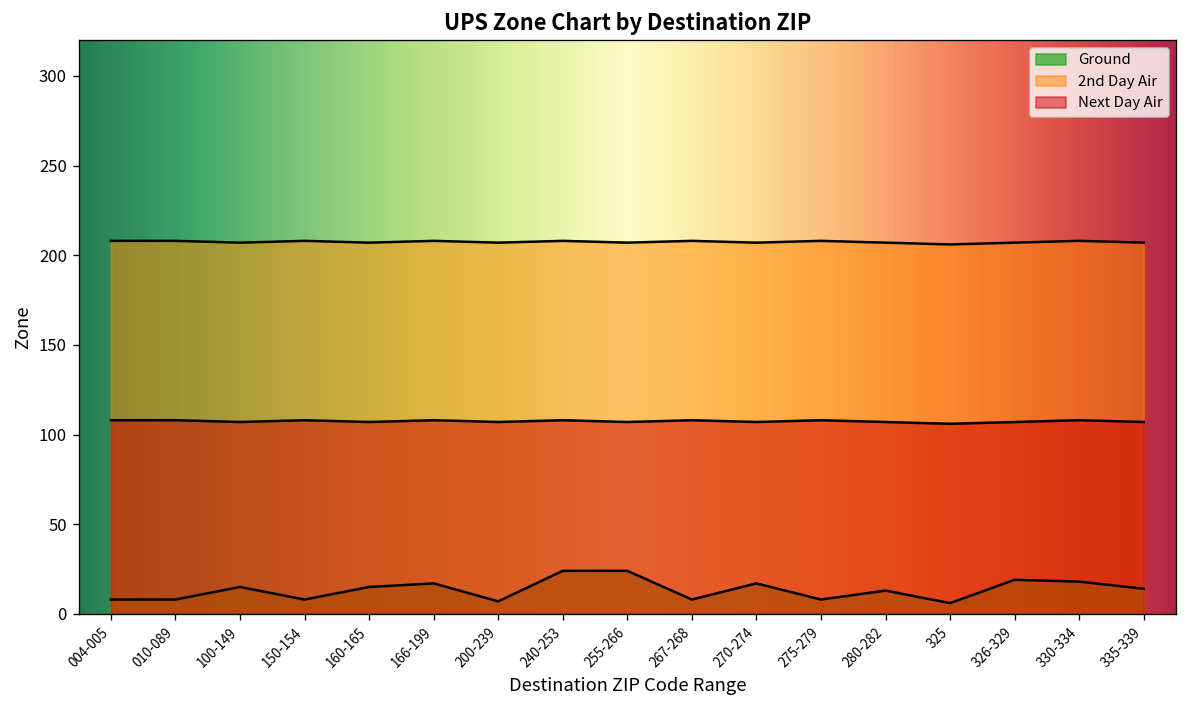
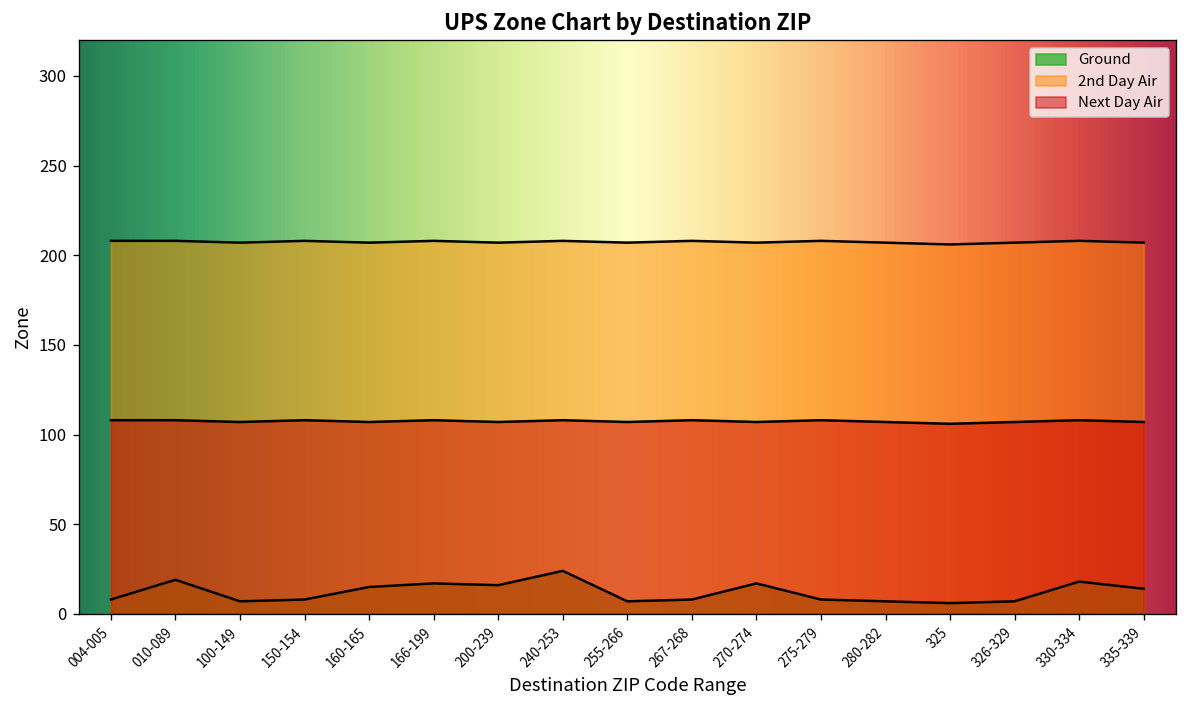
  {
    "Ground": {
      "004-005": 8,
-     "010-089": 8,
-     "100-149": 15,
+     "010-089": 19,
+     "100-149": 7,
      "150-154": 8,
      "160-165": 15,
      "166-199": 17,
-     "200-239": 7,
+     "200-239": 16,
      "240-253": 24,
-     "255-266": 24,
+     "255-266": 7,
      "267-268": 8,
      "270-274": 17,
      "275-279": 8,
-     "280-282": 13,
+     "280-282": 7,
      "325": 6,
-     "326-329": 19,
+     "326-329": 7,
      "330-334": 18,
      "335-339": 14
    },
    "2nd Day Air": {
      "004-005": 208,
      "010-089": 208,
      "100-149": 207,
      "150-154": 208,
      "160-165": 207,
      "166-199": 208,
      "200-239": 207,
      "240-253": 208,
      "255-266": 207,
      "267-268": 208,
      "270-274": 207,
      "275-279": 208,
      "280-282": 207,
      "325": 206,
      "326-329": 207,
      "330-334": 208,
      "335-339": 207
    },
    "Next Day Air": {
      "004-005": 108,
      "010-089": 108,
      "100-149": 107,
      "150-154": 108,
      "160-165": 107,
      "166-199": 108,
      "200-239": 107,
      "240-253": 108,
      "255-266": 107,
      "267-268": 108,
      "270-274": 107,
      "275-279": 108,
      "280-282": 107,
      "325": 106,
      "326-329": 107,
      "330-334": 108,
      "335-339": 107
    }
  }
